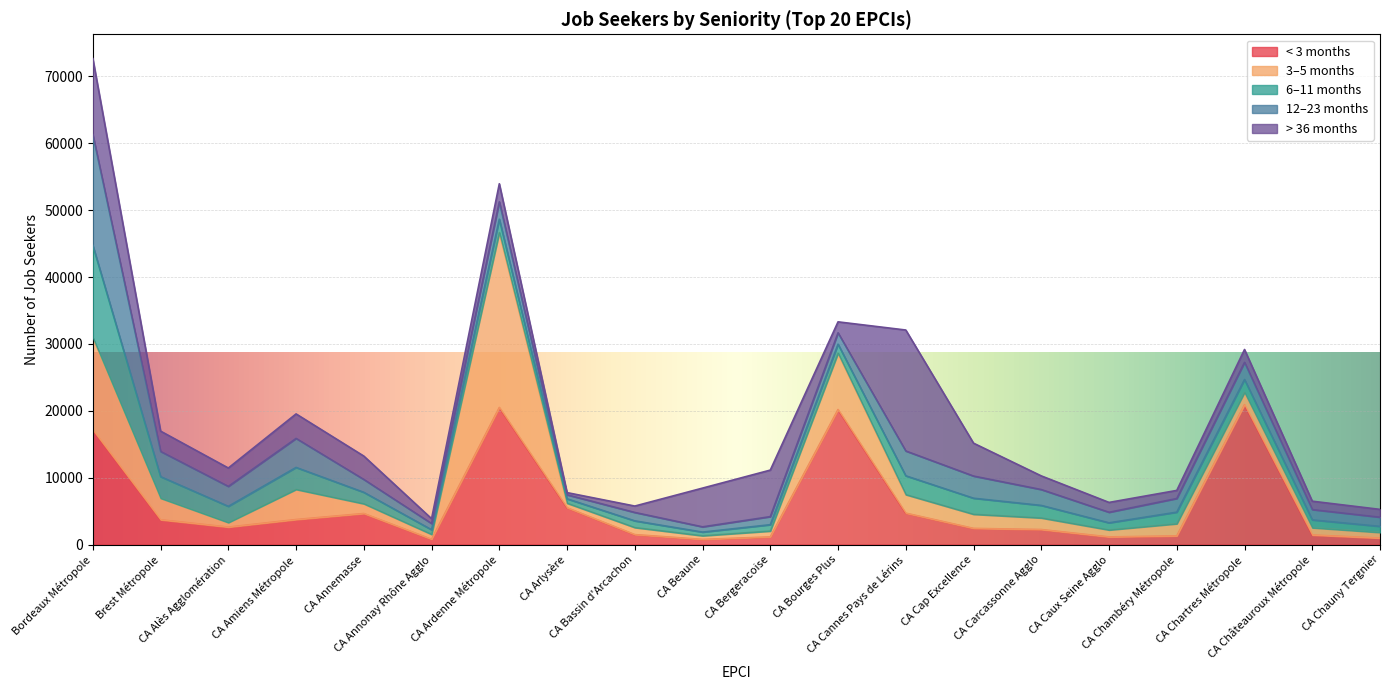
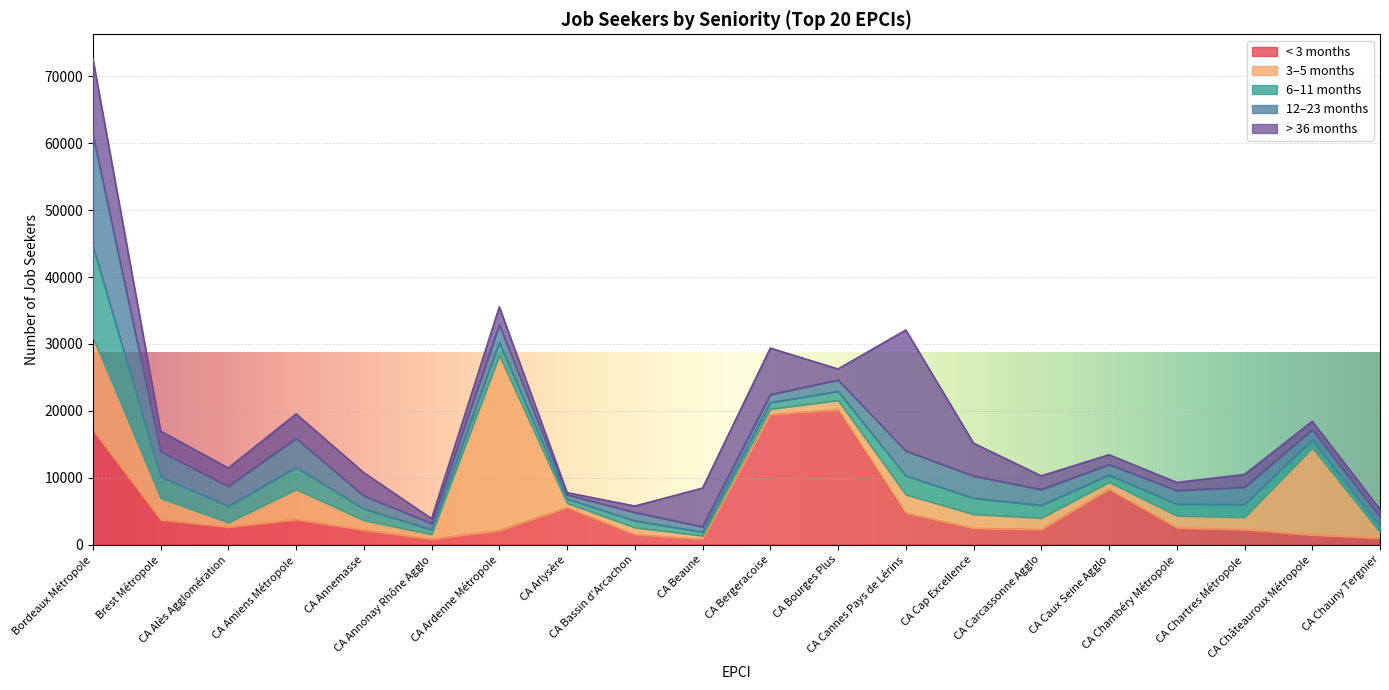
  {
    "< 3 months": {
      "Bordeaux Métropole": 17000,
      "Brest Métropole": 4000,
      "CA Alès Agglomération": 3000,
      "CA Amiens Métropole": 4000,
-     "CA Annemasse": 5000,
+     "CA Annemasse": 2000,
      "CA Annonay Rhône Agglo": 1000,
-     "CA Ardenne Métropole": 20000,
+     "CA Ardenne Métropole": 2000,
      "CA Arlysère": 6000,
      "CA Bassin d'Arcachon": 1000,
      "CA Beaune": 1000,
-     "CA Bergeracoise": 1000,
+     "CA Bergeracoise": 19000,
      "CA Bourges Plus": 20000,
      "CA Cannes Pays de Lérins": 5000,
      "CA Cap Excellence": 2000,
      "CA Carcassonne Agglo": 2000,
-     "CA Caux Seine Agglo": 1000,
-     "CA Chambéry Métropole": 1000,
-     "CA Chartres Métropole": 21000,
+     "CA Caux Seine Agglo": 8000,
+     "CA Chambéry Métropole": 2000,
+     "CA Chartres Métropole": 2000,
      "CA Châteauroux Métropole": 1000,
      "CA Chauny Tergnier": 1000
    },
    "3–5 months": {
      "Bordeaux Métropole": 14000,
      "Brest Métropole": 3000,
      "CA Alès Agglomération": 1000,
      "CA Amiens Métropole": 5000,
      "CA Annemasse": 1000,
      "CA Annonay Rhône Agglo": 1000,
      "CA Ardenne Métropole": 26000,
      "CA Arlysère": 1000,
      "CA Bassin d'Arcachon": 1000,
      "CA Beaune": 1000,
      "CA Bergeracoise": 1000,
-     "CA Bourges Plus": 8000,
+     "CA Bourges Plus": 1000,
      "CA Cannes Pays de Lérins": 3000,
      "CA Cap Excellence": 2000,
      "CA Carcassonne Agglo": 2000,
      "CA Caux Seine Agglo": 1000,
      "CA Chambéry Métropole": 2000,
      "CA Chartres Métropole": 2000,
-     "CA Châteauroux Métropole": 1000,
+     "CA Châteauroux Métropole": 13000,
      "CA Chauny Tergnier": 1000
    },
    "> 36 months": {
      "Bordeaux Métropole": 11000,
      "Brest Métropole": 3000,
      "CA Alès Agglomération": 3000,
      "CA Amiens Métropole": 4000,
      "CA Annemasse": 3000,
      "CA Annonay Rhône Agglo": 1000,
      "CA Ardenne Métropole": 3000,
      "CA Bassin d'Arcachon": 1000,
      "CA Beaune": 6000,
      "CA Bergeracoise": 7000,
      "CA Bourges Plus": 2000,
      "CA Cannes Pays de Lérins": 18000,
      "CA Cap Excellence": 5000,
      "CA Carcassonne Agglo": 2000,
      "CA Caux Seine Agglo": 1000,
      "CA Chambéry Métropole": 1000,
      "CA Chartres Métropole": 2000,
      "CA Châteauroux Métropole": 1000,
      "CA Chauny Tergnier": 1000
    }
  }
